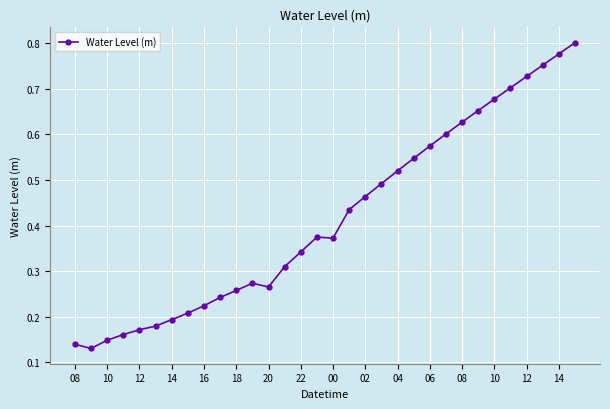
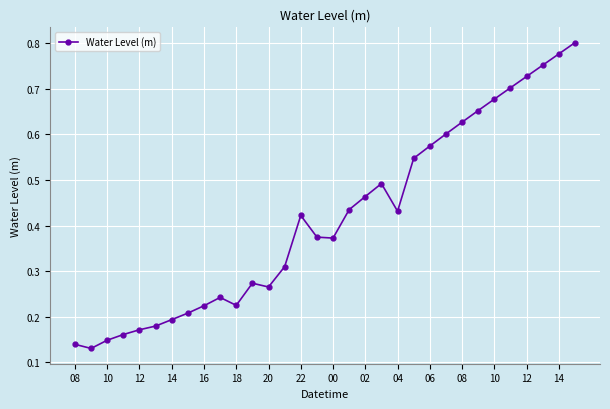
  {
    "16": 0.22,
-   "18": 0.26,
+   "18": 0.22,
    "20": 0.27,
-   "22": 0.34,
+   "22": 0.42,
    "00": 0.37,
    "02": 0.46,
-   "04": 0.52,
+   "04": 0.43,
    "06": 0.57
  }
